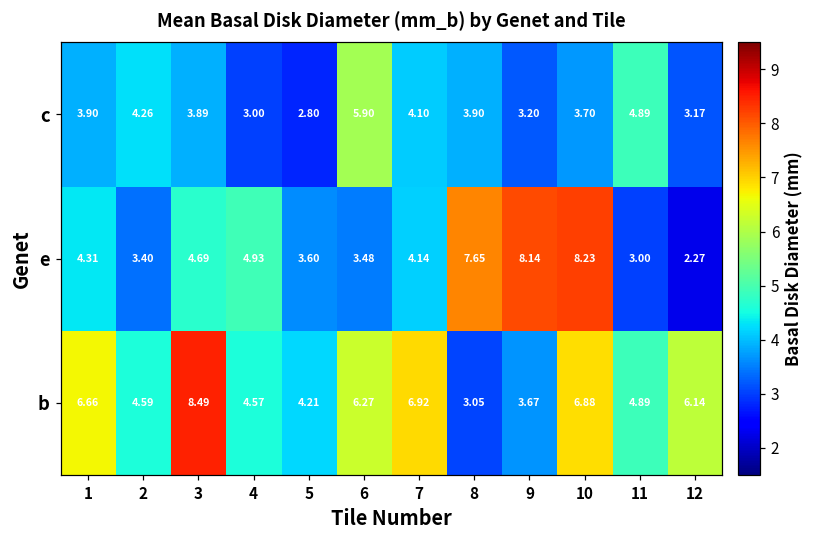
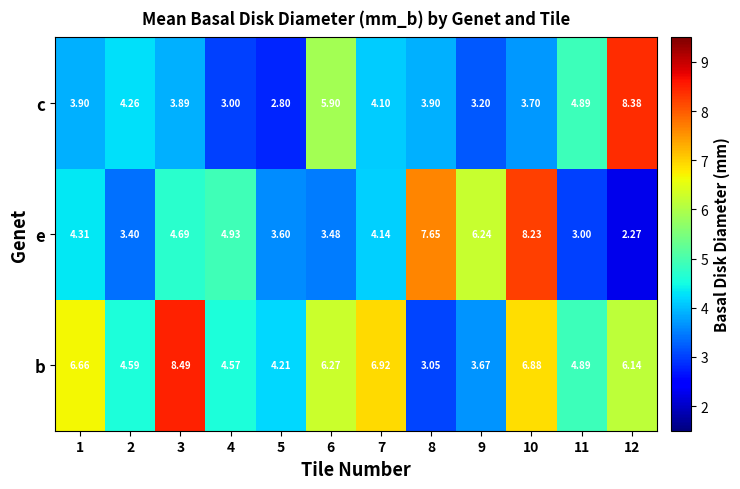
  {
    "c": {
      "1": 3.90,
      "2": 4.26,
      "3": 3.89,
      "4": 3.00,
      "5": 2.80,
      "6": 5.90,
      "7": 4.10,
      "8": 3.90,
      "9": 3.20,
      "10": 3.70,
      "11": 4.89,
-     "12": 3.17
+     "12": 8.38
    },
    "e": {
      "1": 4.31,
      "2": 3.40,
      "3": 4.69,
      "4": 4.93,
      "5": 3.60,
      "6": 3.48,
      "7": 4.14,
      "8": 7.65,
-     "9": 8.14,
+     "9": 6.24,
      "10": 8.23,
      "11": 3.00,
      "12": 2.27
    },
    "b": {
      "1": 6.66,
      "2": 4.59,
      "3": 8.49,
      "4": 4.57,
      "5": 4.21,
      "6": 6.27,
      "7": 6.92,
      "8": 3.05,
      "9": 3.67,
      "10": 6.88,
      "11": 4.89,
      "12": 6.14
    }
  }
